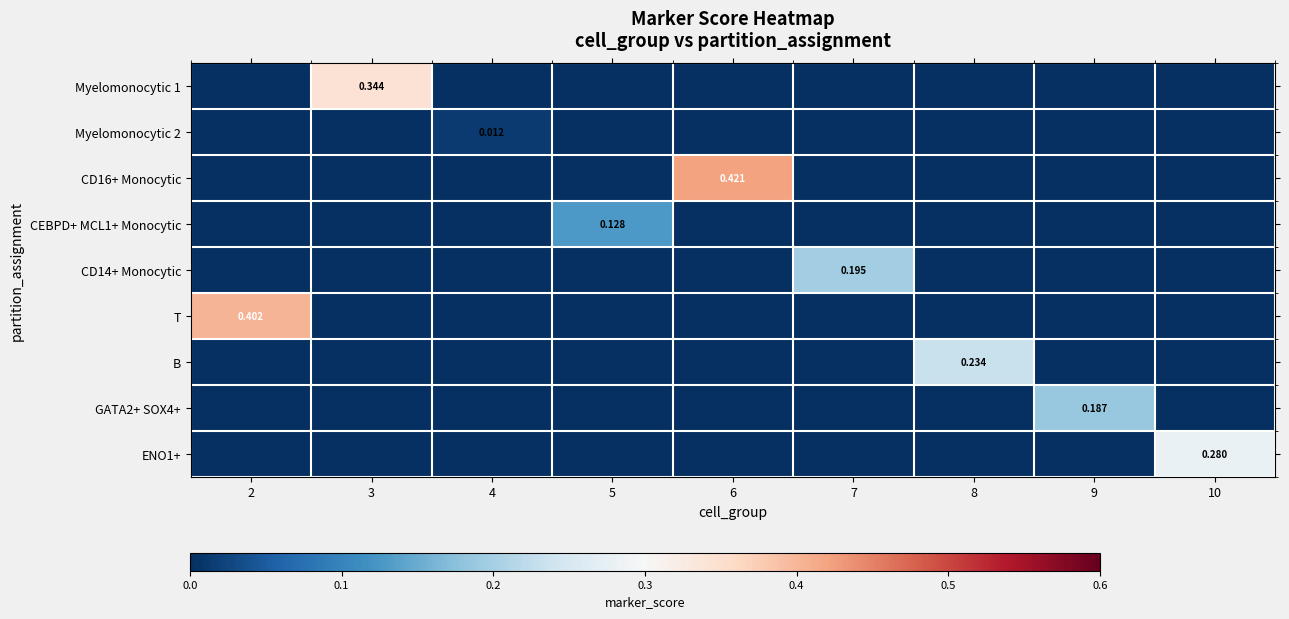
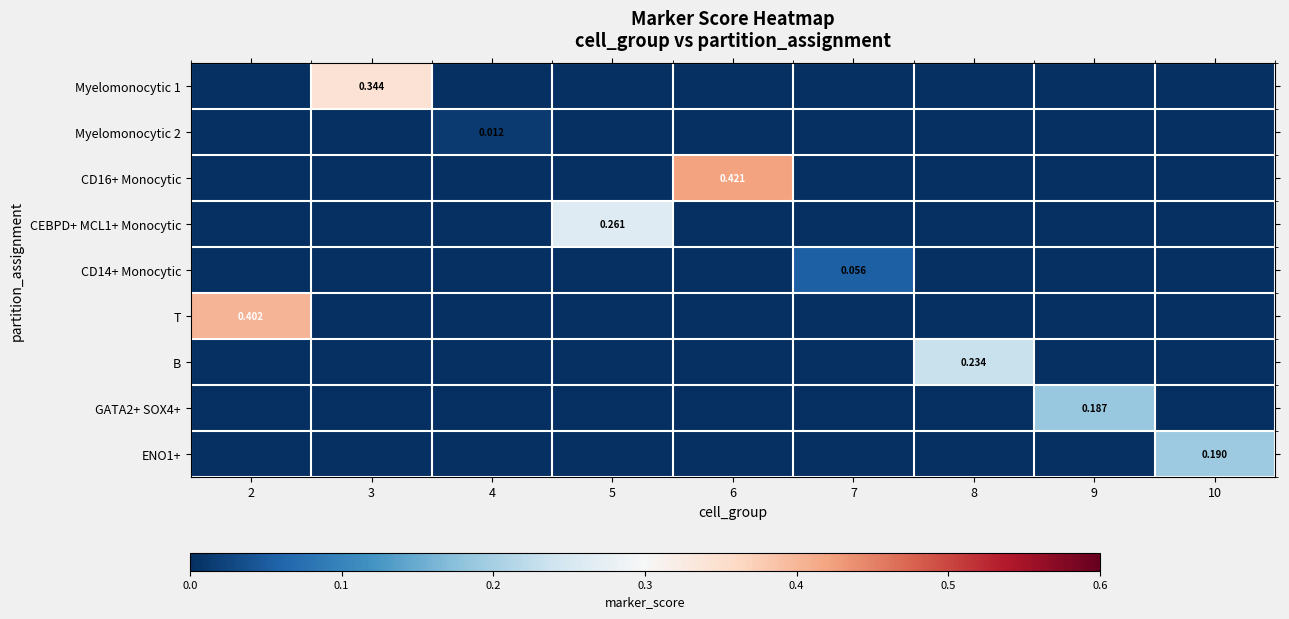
  {
    "Myelomonocytic 1": {
      "3": 0.344
    },
    "Myelomonocytic 2": {
      "4": 0.012
    },
    "CD16+ Monocytic": {
      "6": 0.421
    },
    "CEBPD+ MCL1+ Monocytic": {
-     "5": 0.128
+     "5": 0.261
    },
    "CD14+ Monocytic": {
-     "7": 0.195
+     "7": 0.056
    },
    "T": {
      "2": 0.402
    },
    "B": {
      "8": 0.234
    },
    "GATA2+ SOX4+": {
      "9": 0.187
    },
    "ENO1+": {
-     "10": 0.280
+     "10": 0.190
    }
  }
